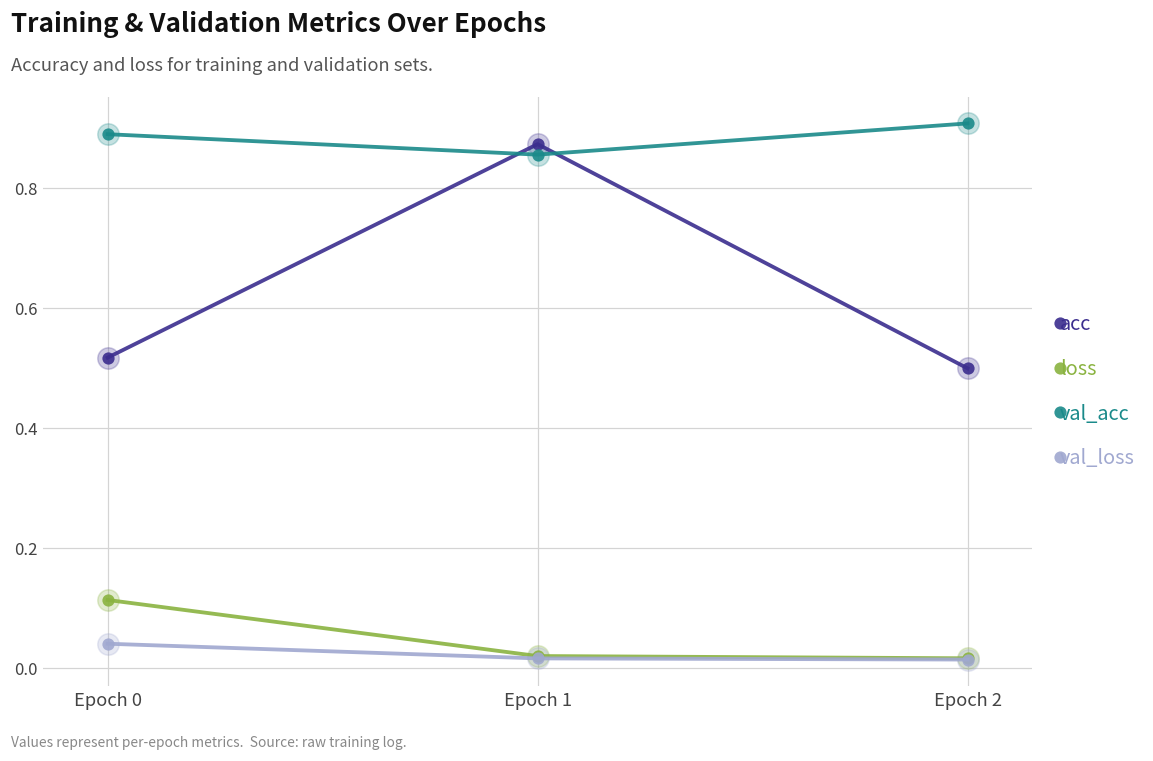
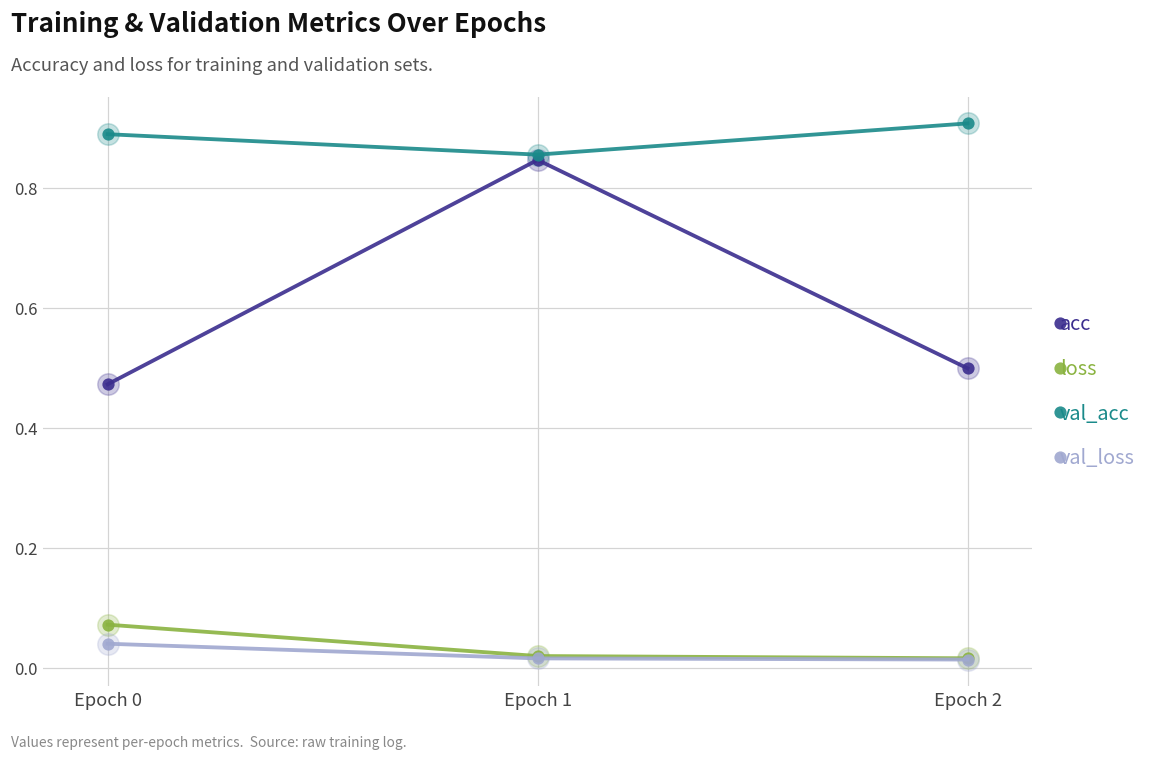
  {
    "acc": {
-     "Epoch 0": 0.52,
-     "Epoch 1": 0.87,
+     "Epoch 0": 0.47,
+     "Epoch 1": 0.85,
      "Epoch 2": 0.50
    },
    "loss": {
-     "Epoch 0": 0.11
+     "Epoch 0": 0.07
    },
    "val_acc": {
      "Epoch 0": 0.89,
      "Epoch 1": 0.86,
      "Epoch 2": 0.91
    },
    "val_loss": {
      "Epoch 0": 0.04
    }
  }
